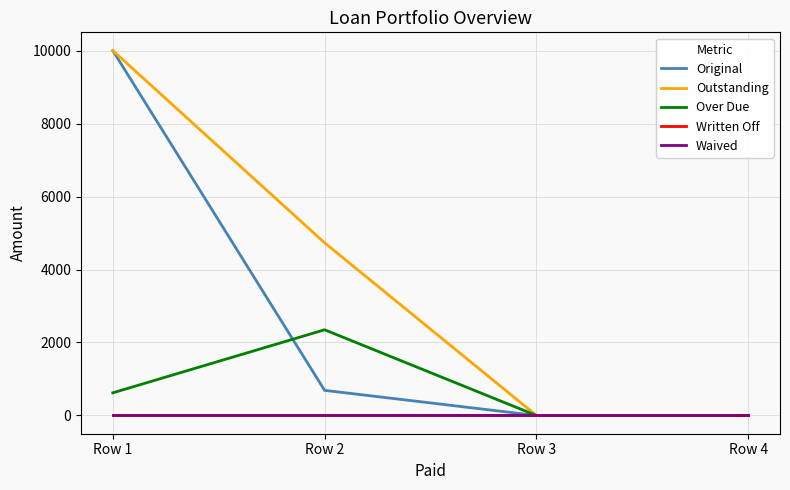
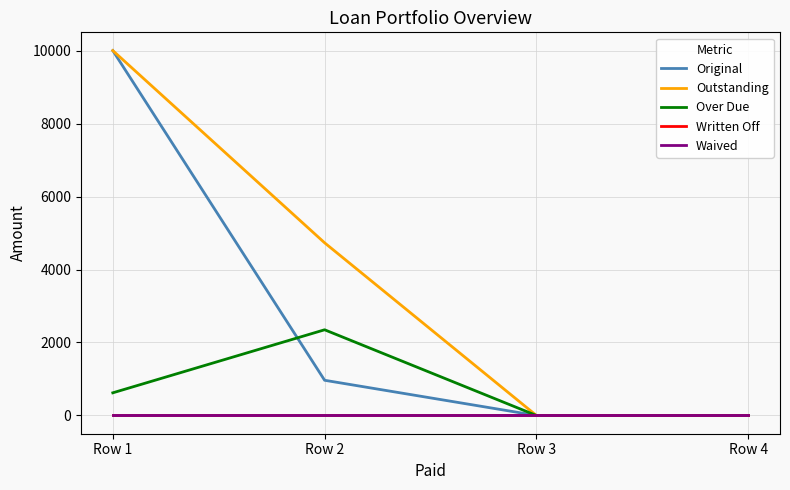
  {
    "Original": {
-     "Row 2": 700
+     "Row 2": 1000
    },
    "Outstanding": {
      "Row 2": 4700
    },
    "Over Due": {
      "Row 1": 600,
      "Row 2": 2300
    },
    "Waived": {
      "Row 1": 0,
      "Row 2": 0
    }
  }
